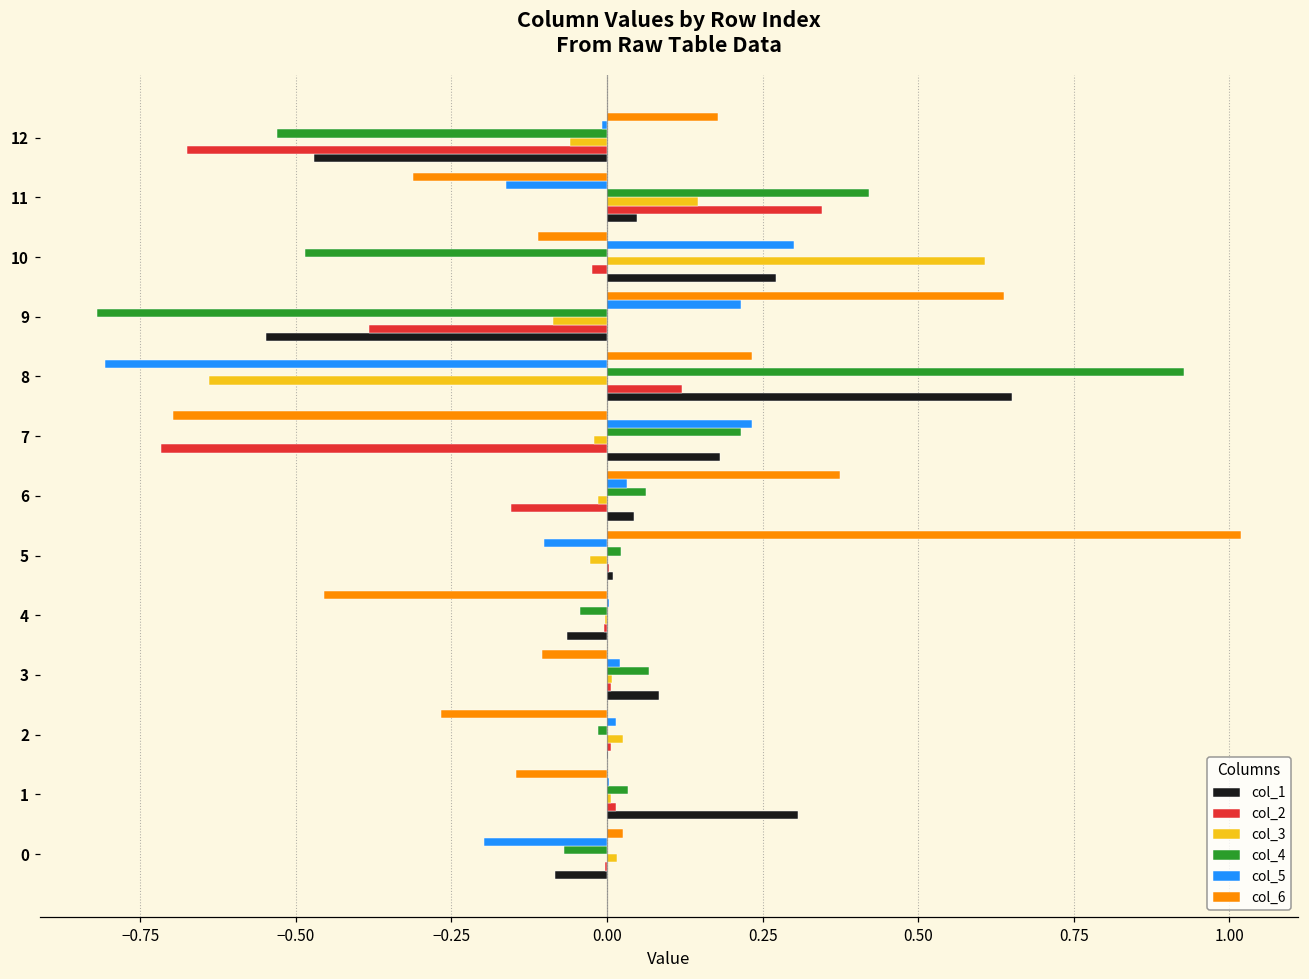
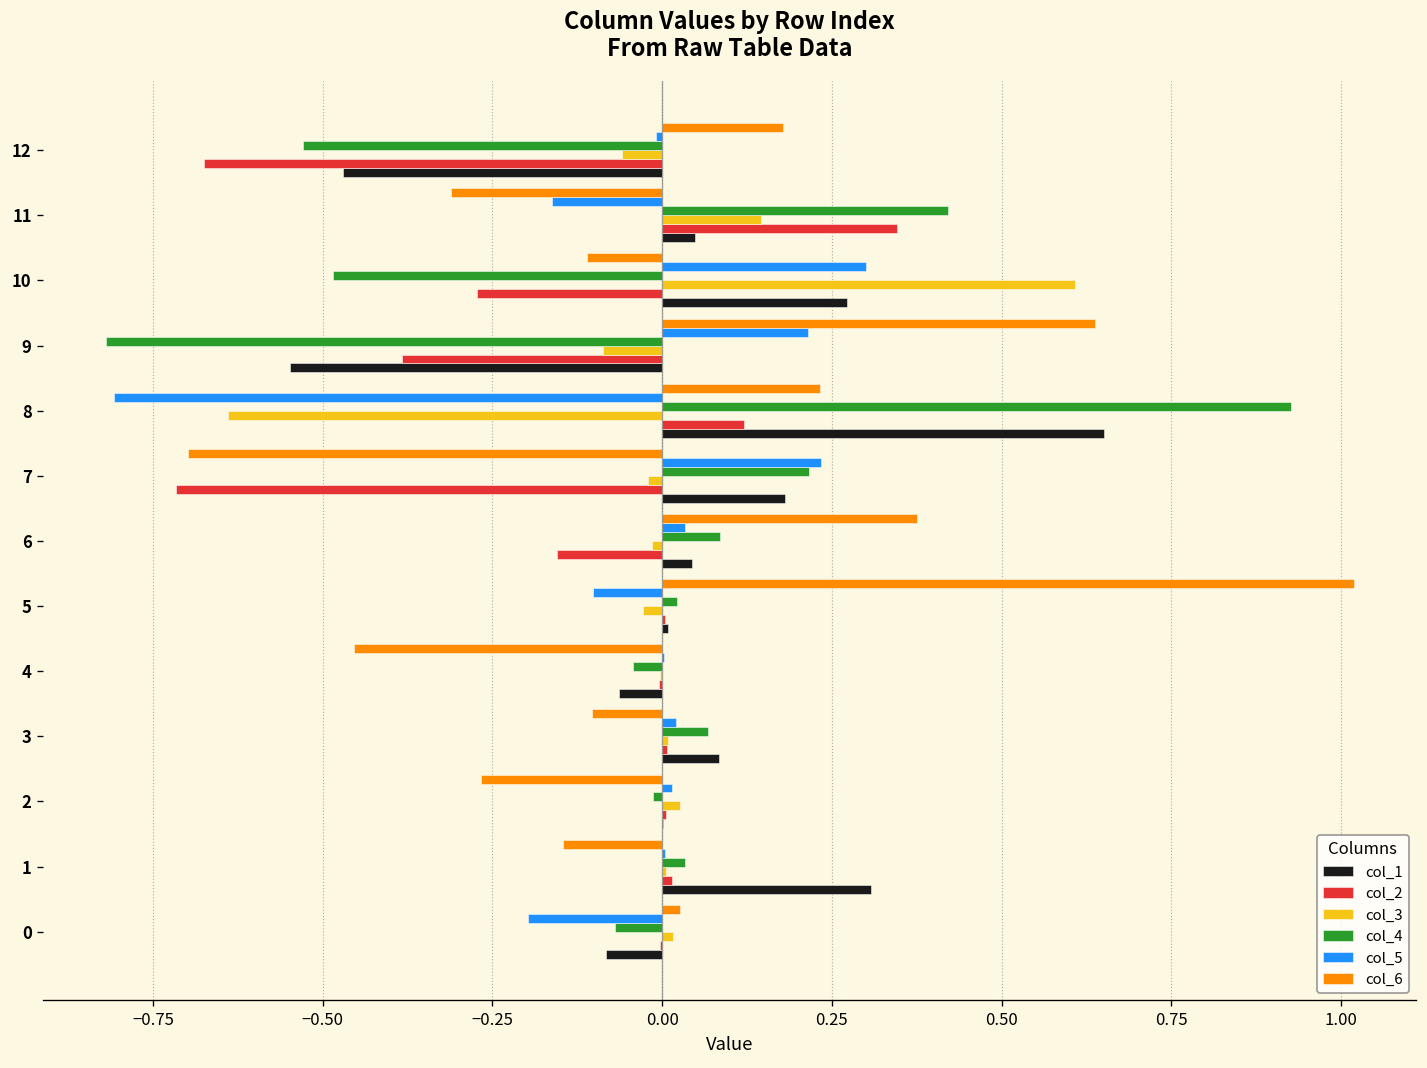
  {
    "col_1": {
      "12": -0.47,
      "11": 0.05,
      "10": 0.27,
      "9": -0.55,
      "8": 0.65,
      "7": 0.18,
      "6": 0.04,
      "5": 0.01,
      "4": -0.06,
      "3": 0.08,
      "1": 0.31,
      "0": -0.08
    },
    "col_2": {
      "12": -0.68,
      "11": 0.35,
-     "10": -0.02,
+     "10": -0.27,
      "9": -0.38,
      "8": 0.12,
      "7": -0.72,
      "6": -0.15,
      "4": -0.01,
      "3": 0.01,
      "2": 0.01,
      "1": 0.01
    },
    "col_3": {
      "12": -0.06,
      "11": 0.15,
      "10": 0.61,
      "9": -0.09,
      "8": -0.64,
      "7": -0.02,
      "6": -0.01,
      "5": -0.03,
      "3": 0.01,
      "2": 0.03,
      "1": 0.01,
      "0": 0.02
    },
    "col_4": {
      "12": -0.53,
      "11": 0.42,
      "10": -0.49,
      "9": -0.82,
      "8": 0.93,
      "7": 0.22,
-     "6": 0.06,
+     "6": 0.09,
      "5": 0.02,
      "4": -0.04,
      "3": 0.07,
      "2": -0.01,
      "1": 0.03,
      "0": -0.07
    },
    "col_5": {
      "12": -0.01,
      "11": -0.16,
      "10": 0.30,
      "9": 0.22,
      "8": -0.81,
      "7": 0.23,
      "6": 0.03,
      "5": -0.10,
      "3": 0.02,
      "2": 0.01,
      "0": -0.20
    },
    "col_6": {
      "12": 0.18,
      "11": -0.31,
      "10": -0.11,
      "9": 0.64,
      "8": 0.23,
      "7": -0.70,
      "6": 0.38,
      "5": 1.02,
      "4": -0.45,
      "3": -0.10,
      "2": -0.27,
      "1": -0.15,
      "0": 0.03
    }
  }
